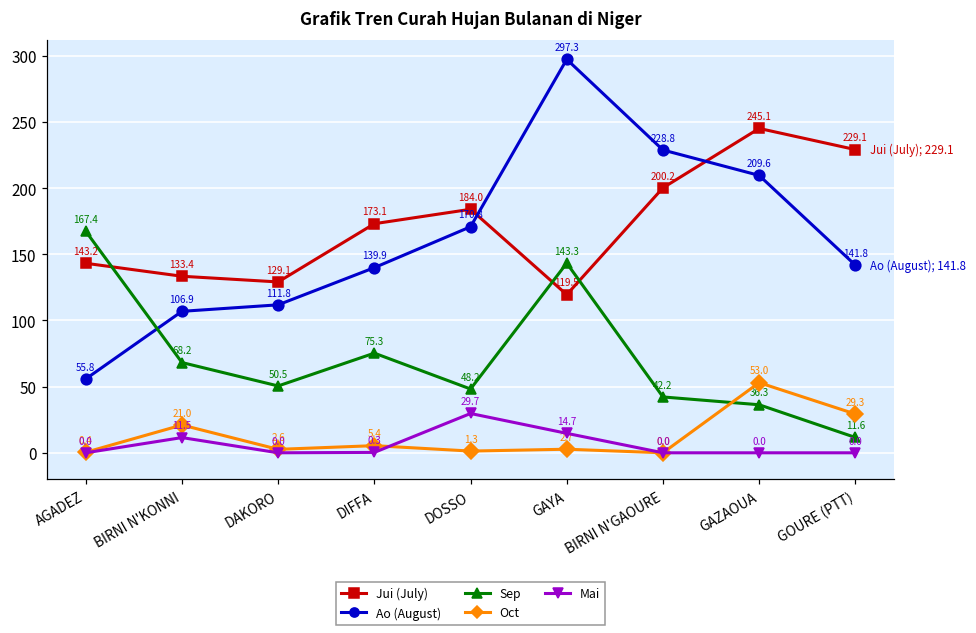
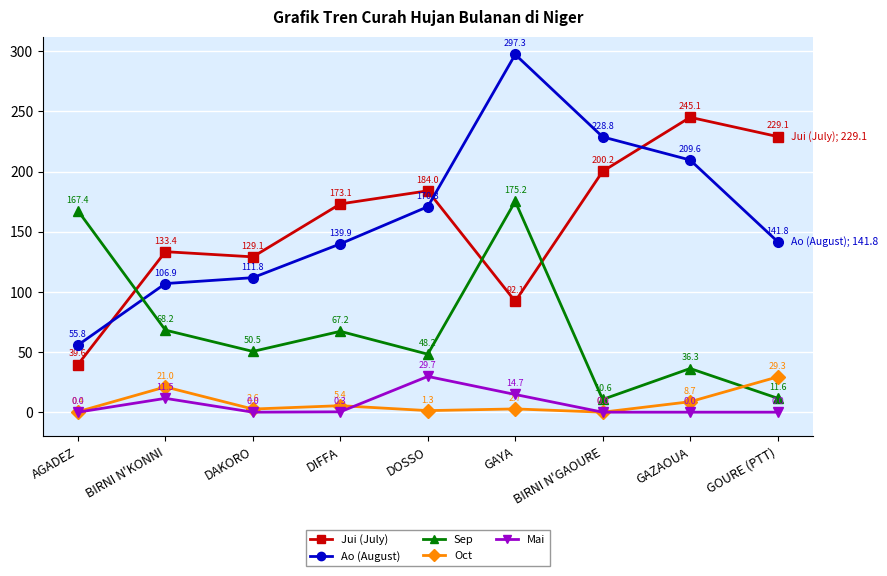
  {
    "Jui (July)": {
-     "AGADEZ": 143.2,
+     "AGADEZ": 39.6,
      "BIRNI N'KONNI": 133.4,
      "DAKORO": 129.1,
      "DIFFA": 173.1,
      "DOSSO": 184.0,
-     "GAYA": 119.5,
+     "GAYA": 92.1,
      "BIRNI N'GAOURE": 200.2,
      "GAZAOUA": 245.1,
      "GOURE (PTT)": 229.1
    },
    "Ao (August)": {
      "AGADEZ": 55.8,
      "BIRNI N'KONNI": 106.9,
      "DAKORO": 111.8,
      "DIFFA": 139.9,
      "GAYA": 297.3,
      "BIRNI N'GAOURE": 228.8,
      "GAZAOUA": 209.6,
      "GOURE (PTT)": 141.8
    },
    "Sep": {
      "AGADEZ": 167.4,
      "BIRNI N'KONNI": 68.2,
      "DAKORO": 50.5,
-     "DIFFA": 75.3,
+     "DIFFA": 67.2,
      "DOSSO": 48.2,
-     "GAYA": 143.3,
-     "BIRNI N'GAOURE": 42.2,
+     "GAYA": 175.2,
+     "BIRNI N'GAOURE": 10.6,
      "GAZAOUA": 36.3,
      "GOURE (PTT)": 11.6
    },
    "Oct": {
      "BIRNI N'KONNI": 21.0,
      "DOSSO": 1.3,
-     "GAZAOUA": 53.0,
+     "GAZAOUA": 8.7,
      "GOURE (PTT)": 29.3
    },
    "Mai": {
      "DOSSO": 29.7,
      "GAYA": 14.7
    }
  }
